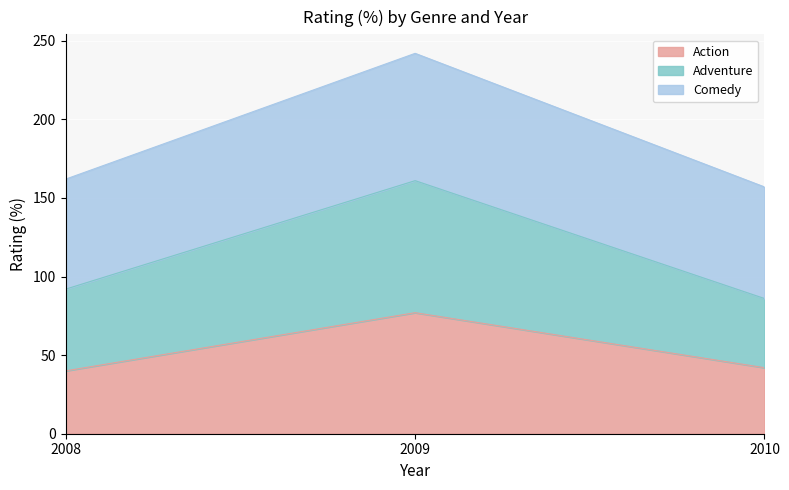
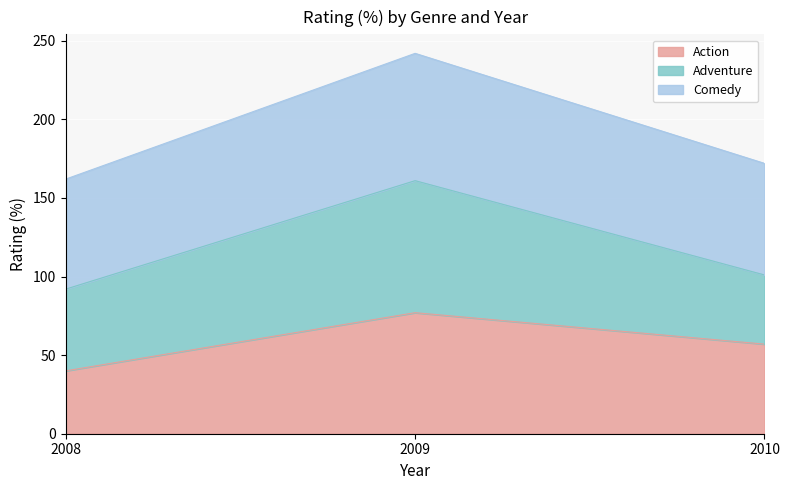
  {
    "Action": {
      "2008": 40,
      "2009": 77,
-     "2010": 42
+     "2010": 57
    }
  }
